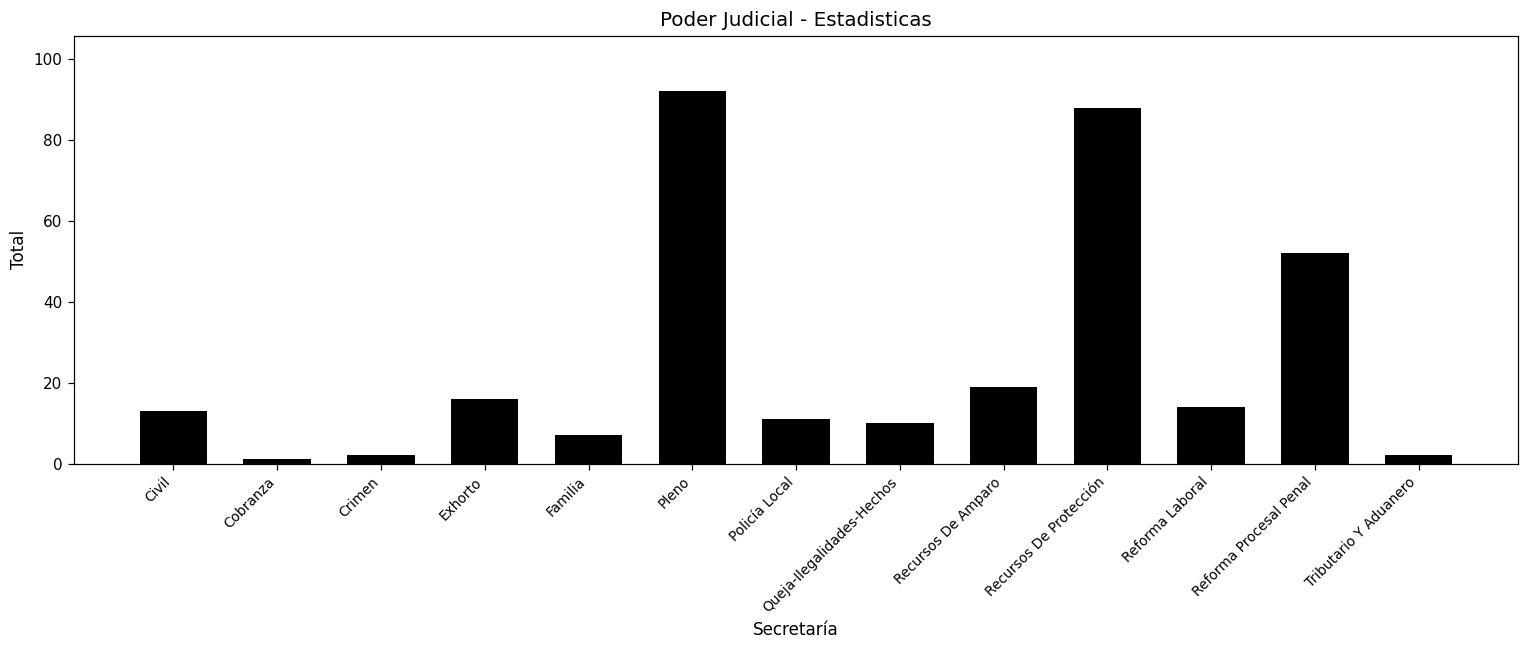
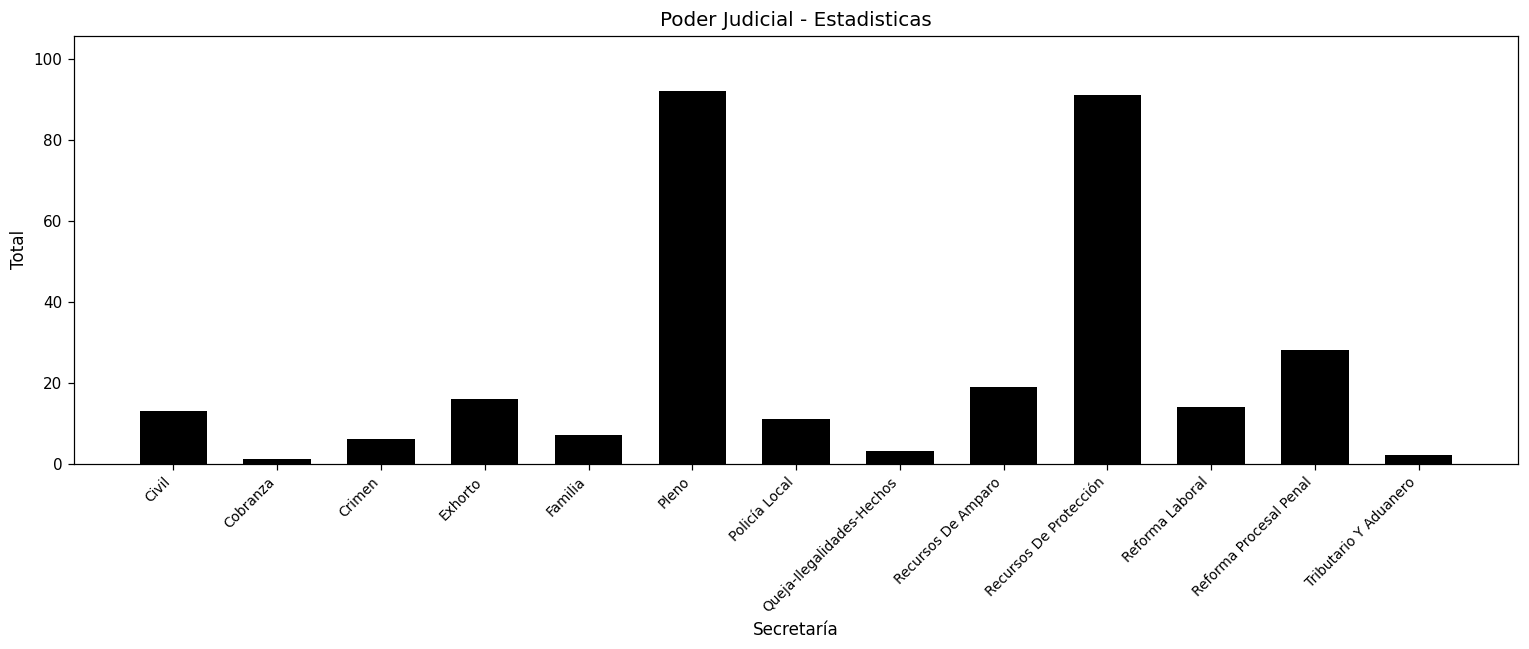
  {
    "Civil": 13,
    "Cobranza": 1,
-   "Crimen": 2,
+   "Crimen": 6,
    "Exhorto": 16,
    "Familia": 7,
    "Pleno": 92,
    "Policía Local": 11,
-   "Queja-Ilegalidades-Hechos": 10,
+   "Queja-Ilegalidades-Hechos": 3,
    "Recursos De Amparo": 19,
-   "Recursos De Protección": 88,
+   "Recursos De Protección": 91,
    "Reforma Laboral": 14,
-   "Reforma Procesal Penal": 52,
+   "Reforma Procesal Penal": 28,
    "Tributario Y Aduanero": 2
  }
